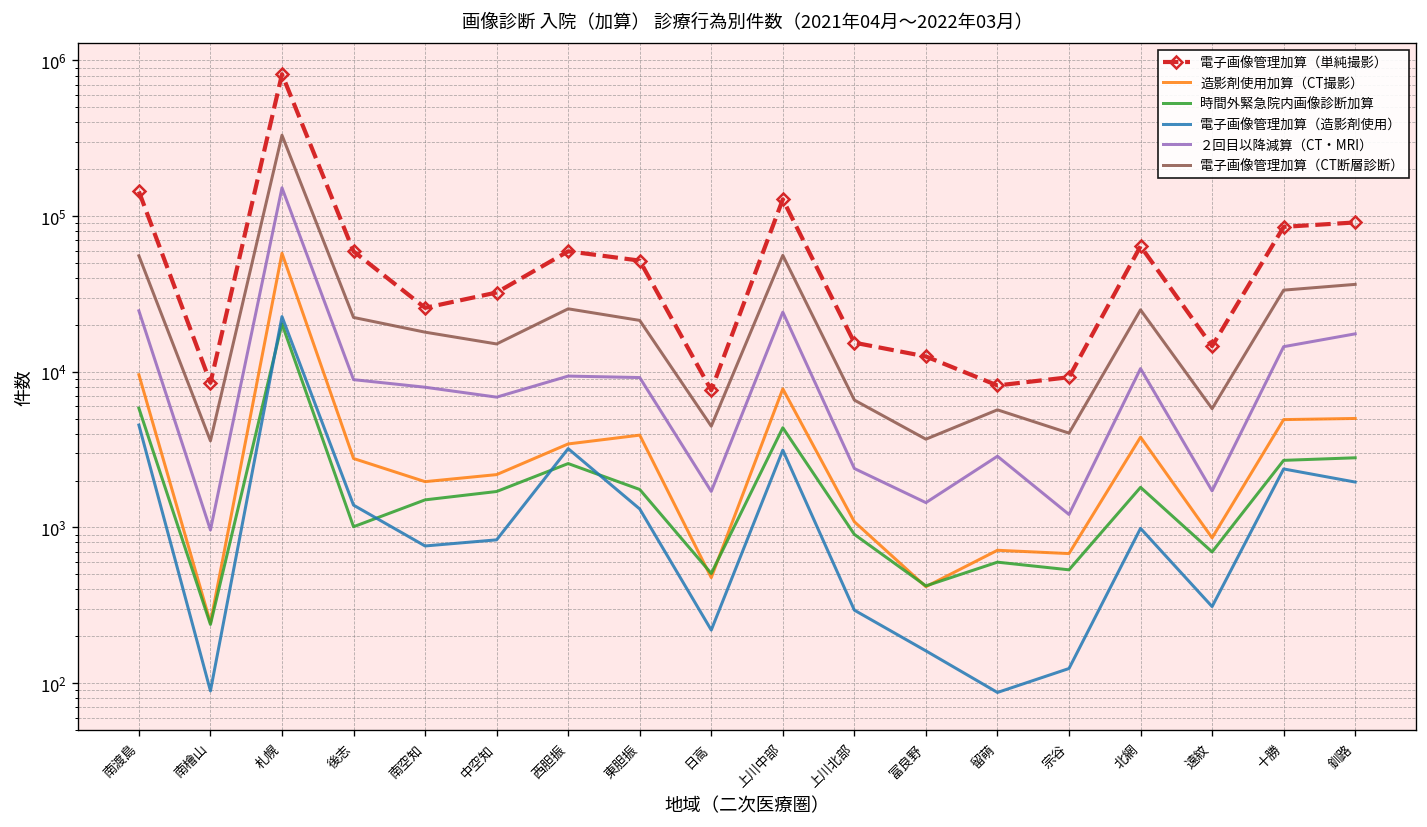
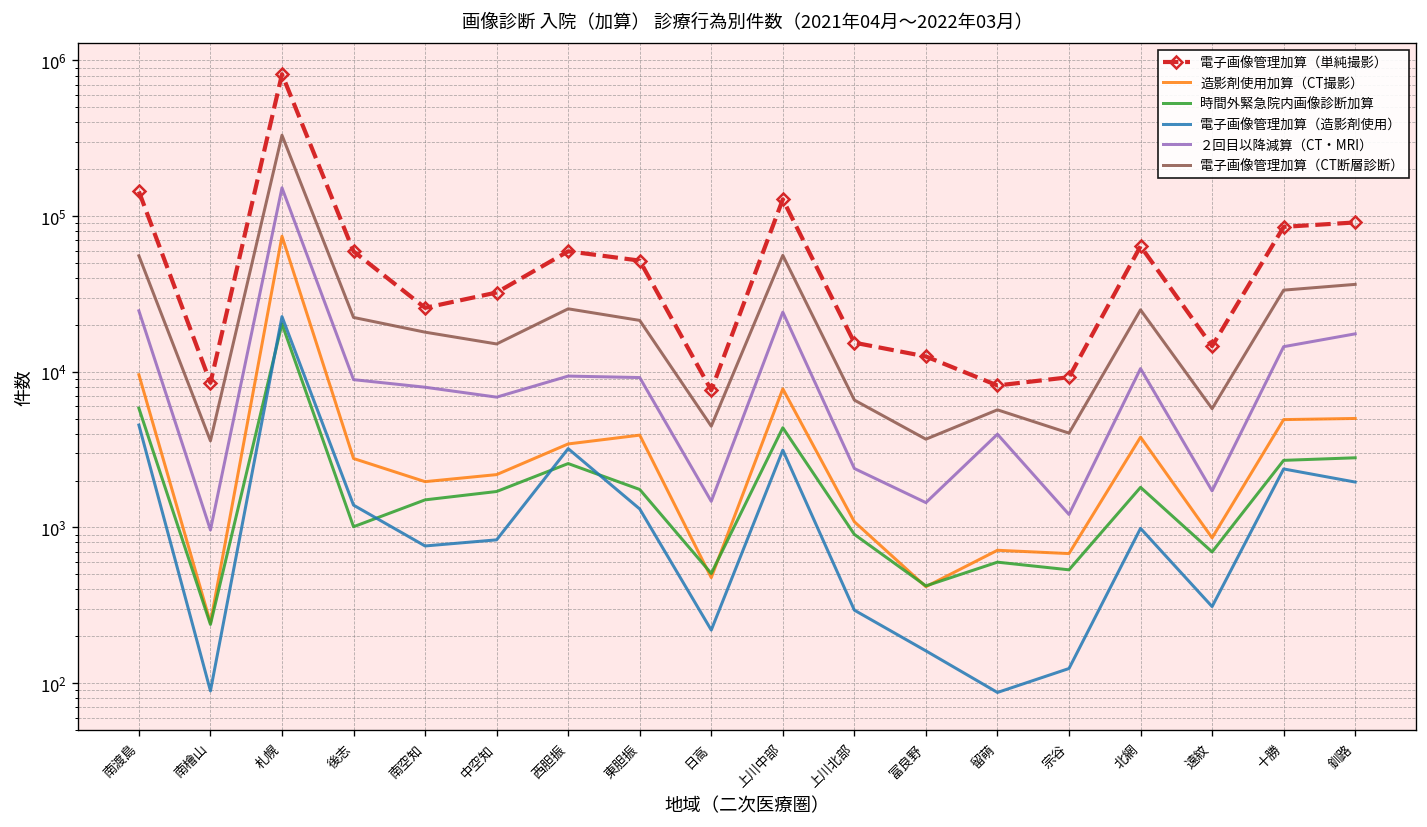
  {
    "電子画像管理加算（単純撮影）": {
      "南渡島": 140000,
      "南檜山": 8000,
      "札幌": 800000,
      "後志": 60000,
      "南空知": 26000,
      "中空知": 32000,
      "西胆振": 60000,
      "東胆振": 52000,
      "日高": 8000,
      "上川中部": 130000,
      "上川北部": 15000,
      "富良野": 13000,
      "留萌": 8000,
      "宗谷": 9000,
      "北網": 60000,
      "遠紋": 15000,
      "十勝": 90000,
      "釧路": 90000
    },
    "造影剤使用加算（CT撮影）": {
      "南渡島": 10000,
-     "札幌": 60000,
+     "札幌": 70000,
      "後志": 2800,
      "南空知": 2000,
      "中空知": 2200,
      "西胆振": 3400,
      "東胆振": 3900,
      "日高": 480,
      "上川中部": 8000,
      "上川北部": 1100,
      "留萌": 700,
      "宗谷": 700,
      "北網": 3800,
      "遠紋": 900,
      "十勝": 4900,
      "釧路": 5000
    },
    "時間外緊急院内画像診断加算": {
      "南渡島": 6000,
      "札幌": 20000,
      "後志": 1000,
      "南空知": 1500,
      "中空知": 1700,
      "西胆振": 2600,
      "東胆振": 1800,
      "日高": 510,
      "上川中部": 4400,
      "上川北部": 900,
      "留萌": 600,
      "宗谷": 530,
      "北網": 1800,
      "遠紋": 700,
      "十勝": 2700,
      "釧路": 2800
    },
    "電子画像管理加算（造影剤使用）": {
      "南渡島": 4500,
      "南檜山": 90,
      "札幌": 23000,
      "後志": 1400,
      "南空知": 800,
      "中空知": 800,
      "西胆振": 3200,
      "東胆振": 1300,
      "日高": 220,
      "上川中部": 3100,
      "上川北部": 290,
      "富良野": 160,
      "留萌": 90,
      "宗谷": 120,
      "北網": 1000,
      "遠紋": 310,
      "十勝": 2400,
      "釧路": 2000
    },
    "２回目以降減算（CT・MRI）": {
      "南渡島": 25000,
      "南檜山": 1000,
      "札幌": 150000,
      "後志": 9000,
      "南空知": 8000,
      "中空知": 7000,
      "西胆振": 9000,
      "東胆振": 9000,
-     "日高": 1700,
+     "日高": 1500,
      "上川中部": 24000,
      "上川北部": 2400,
      "富良野": 1400,
-     "留萌": 2900,
+     "留萌": 4000,
      "宗谷": 1200,
      "北網": 10000,
      "遠紋": 1700,
      "十勝": 14000,
      "釧路": 18000
    },
    "電子画像管理加算（CT断層診断）": {
      "南渡島": 56000,
      "南檜山": 3600,
      "札幌": 330000,
      "後志": 22000,
      "南空知": 18000,
      "中空知": 15000,
      "西胆振": 25000,
      "東胆振": 21000,
      "日高": 4500,
      "上川中部": 56000,
      "上川北部": 7000,
      "富良野": 3700,
      "留萌": 6000,
      "宗谷": 4000,
      "北網": 25000,
      "遠紋": 6000,
      "十勝": 33000,
      "釧路": 36000
    }
  }
